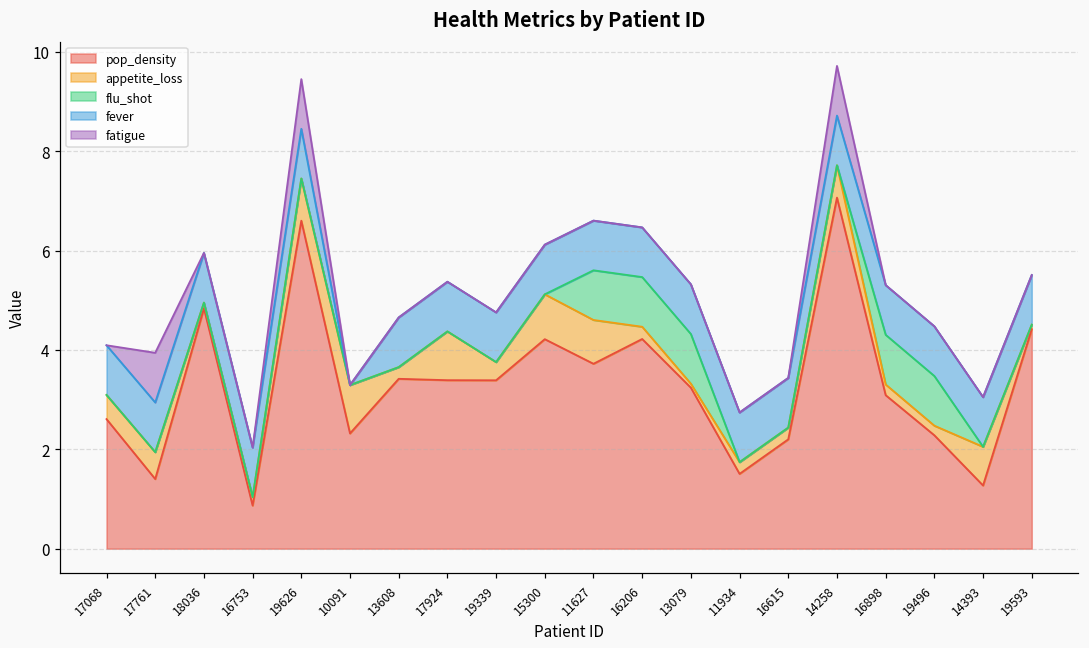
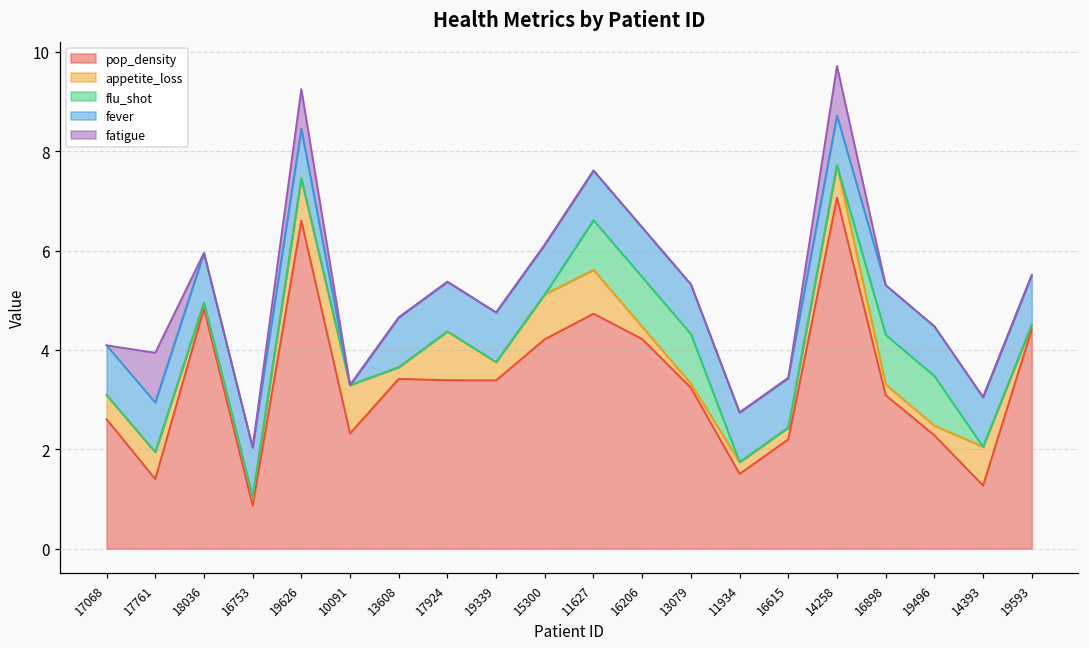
  {
    "pop_density": {
      "17068": 2.6,
      "17761": 1.4,
      "18036": 4.8,
      "16753": 0.9,
      "19626": 6.6,
      "10091": 2.3,
      "13608": 3.4,
      "17924": 3.4,
      "19339": 3.4,
      "15300": 4.2,
-     "11627": 3.7,
+     "11627": 4.7,
      "16206": 4.2,
      "13079": 3.2,
      "11934": 1.5,
      "16615": 2.2,
      "14258": 7.1,
      "16898": 3.1,
      "19496": 2.3,
      "14393": 1.3,
      "19593": 4.4
    },
    "appetite_loss": {
      "11627": 0.9,
      "16206": 0.2,
      "13079": 0.1,
      "16898": 0.2,
      "19496": 0.2
    },
    "flu_shot": {
      "11627": 1.0,
      "16206": 1.0,
      "13079": 1.0,
      "16898": 1.0,
      "19496": 1.0
    },
    "fever": {
      "17761": 1.0,
      "19626": 1.0,
      "14258": 1.0
    },
    "fatigue": {
      "17761": 1.0,
-     "19626": 1.0,
+     "19626": 0.8,
      "14258": 1.0
    }
  }
